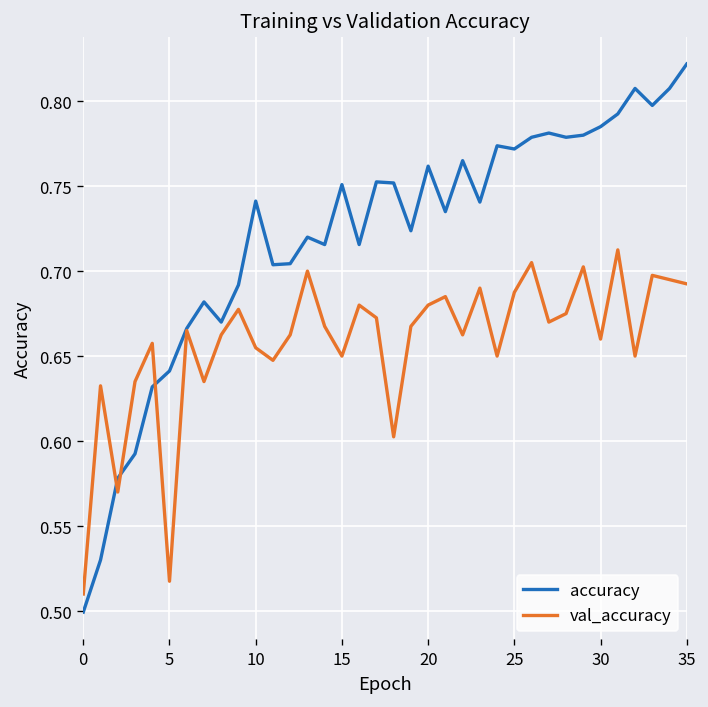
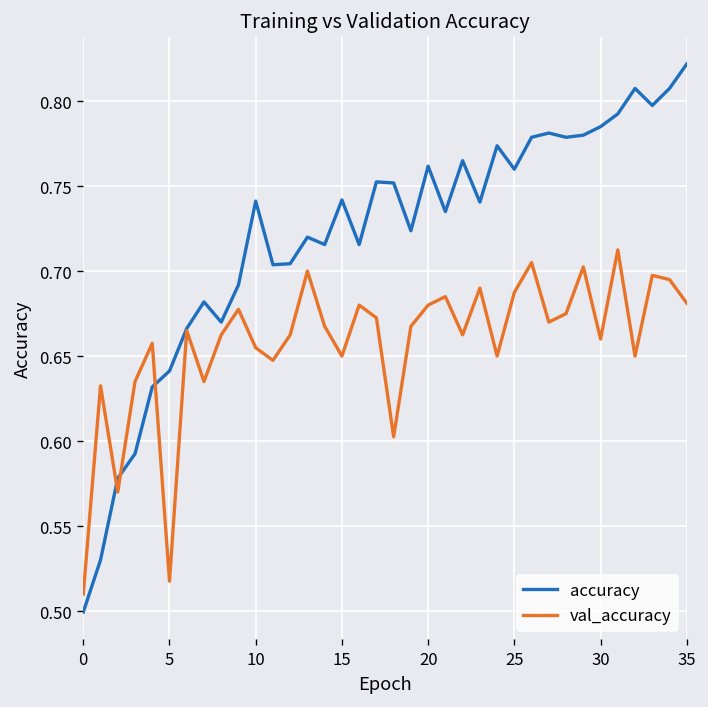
  {
    "accuracy": {
      "0": 0.499,
      "5": 0.641,
      "10": 0.741,
-     "15": 0.751,
+     "15": 0.742,
      "20": 0.762,
-     "25": 0.772,
+     "25": 0.760,
      "30": 0.785,
      "35": 0.822
    },
    "val_accuracy": {
      "0": 0.510,
      "5": 0.518,
      "10": 0.655,
      "15": 0.650,
      "20": 0.680,
      "25": 0.688,
      "30": 0.660,
-     "35": 0.692
+     "35": 0.681
    }
  }
